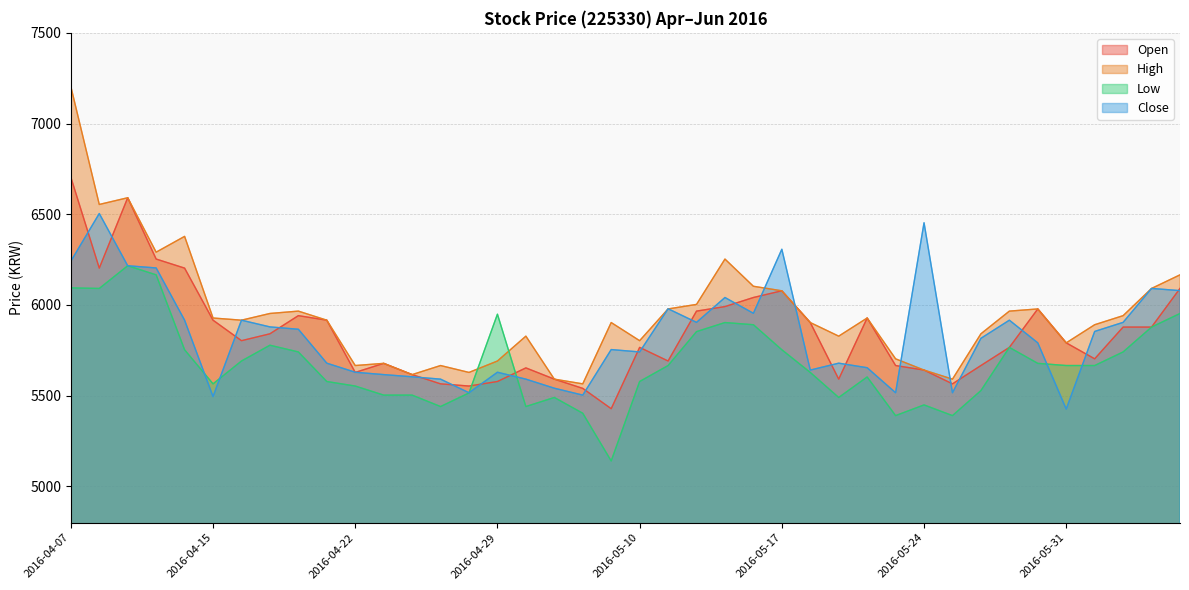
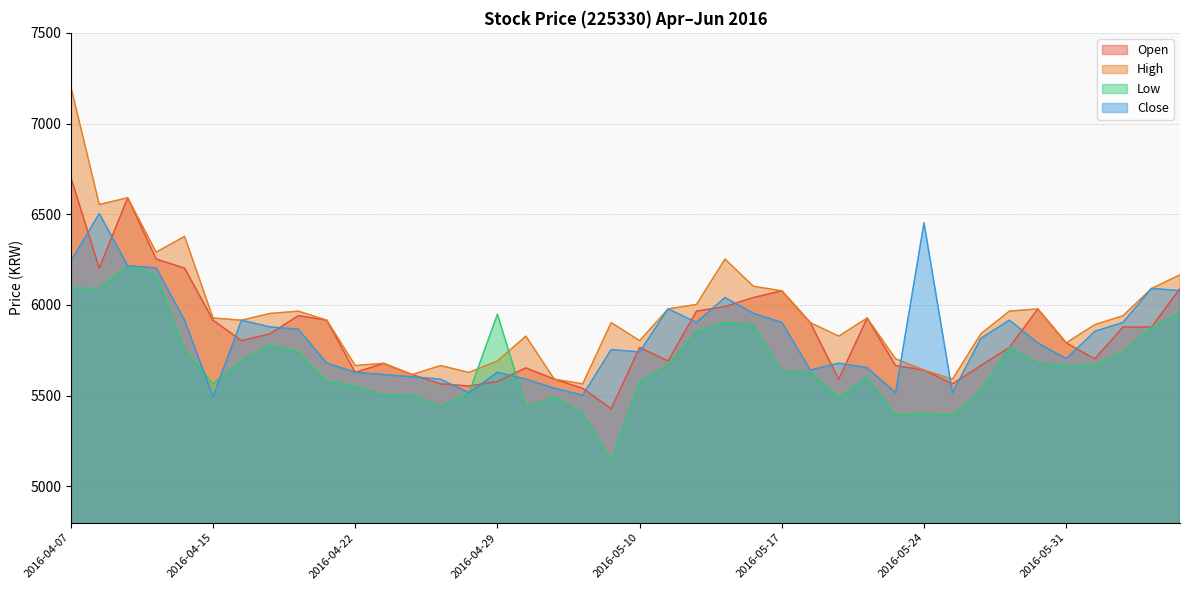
  {
    "Low": {
      "2016-04-07": 6090,
      "2016-04-15": 5570,
      "2016-04-22": 5550,
      "2016-04-29": 5950,
      "2016-05-10": 5580,
-     "2016-05-17": 5750,
-     "2016-05-24": 5450,
+     "2016-05-17": 5630,
+     "2016-05-24": 5400,
      "2016-05-31": 5670
    },
    "Close": {
      "2016-04-07": 6240,
      "2016-04-15": 5500,
      "2016-04-29": 5630,
      "2016-05-10": 5740,
-     "2016-05-17": 6310,
+     "2016-05-17": 5900,
      "2016-05-24": 6450,
-     "2016-05-31": 5430
+     "2016-05-31": 5700
    }
  }
